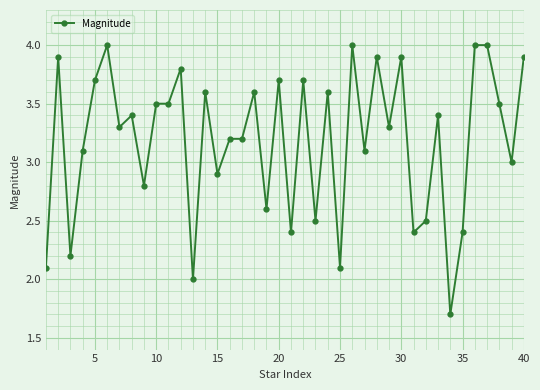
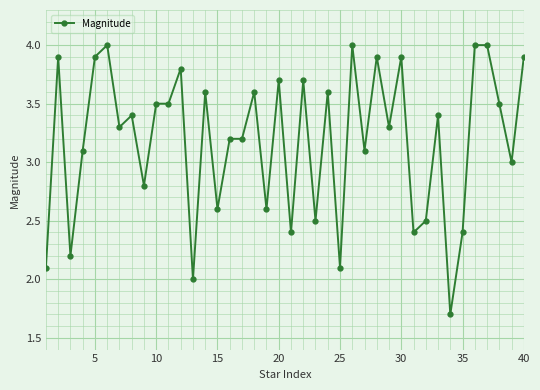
  {
-   "5": 3.7,
+   "5": 3.9,
    "10": 3.5,
-   "15": 2.9,
+   "15": 2.6,
    "20": 3.7,
    "25": 2.1,
    "30": 3.9,
    "35": 2.4,
    "40": 3.9
  }
